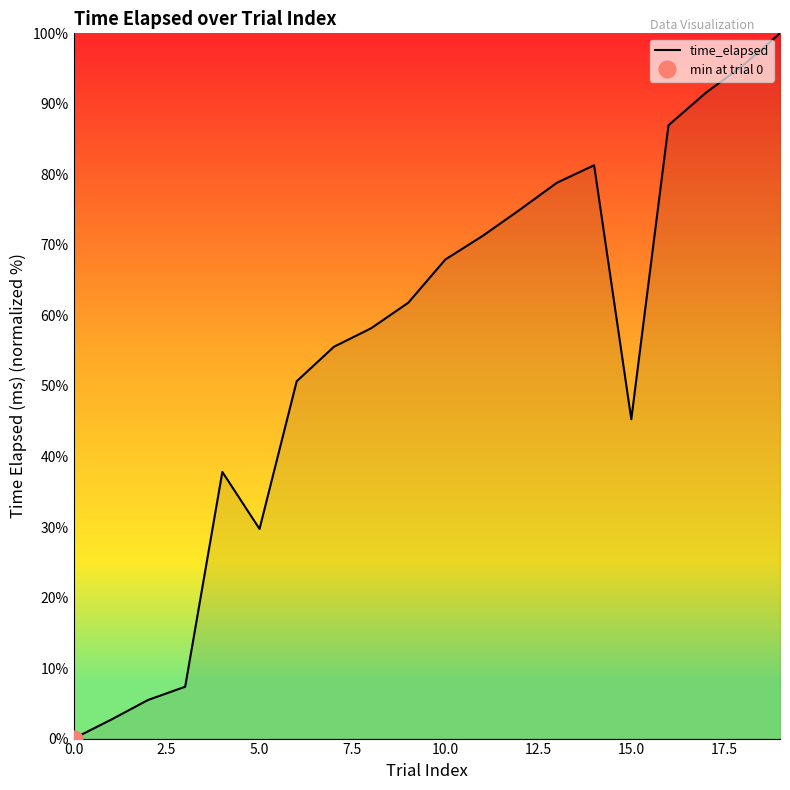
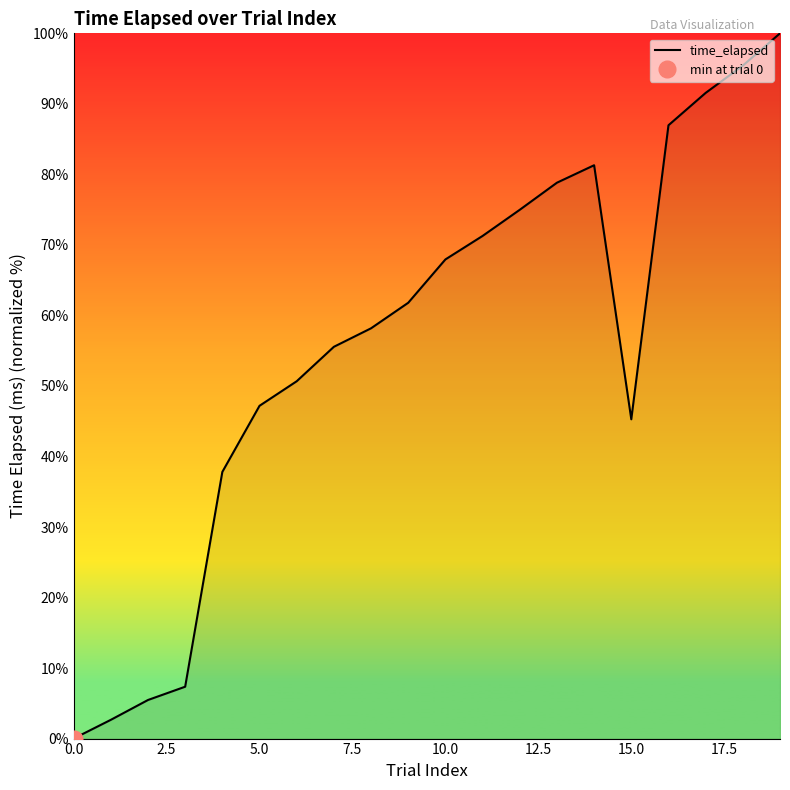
  {
    "time_elapsed": {
-     "5.0": "30%",
+     "5.0": "47%",
      "10.0": "68%",
      "15.0": "45%"
    }
  }
